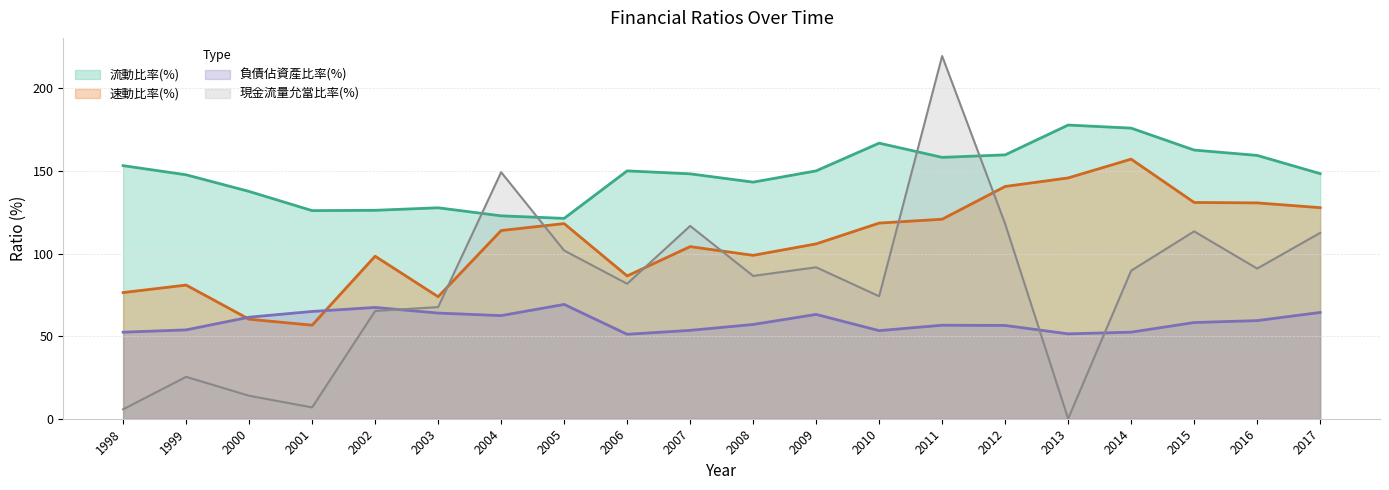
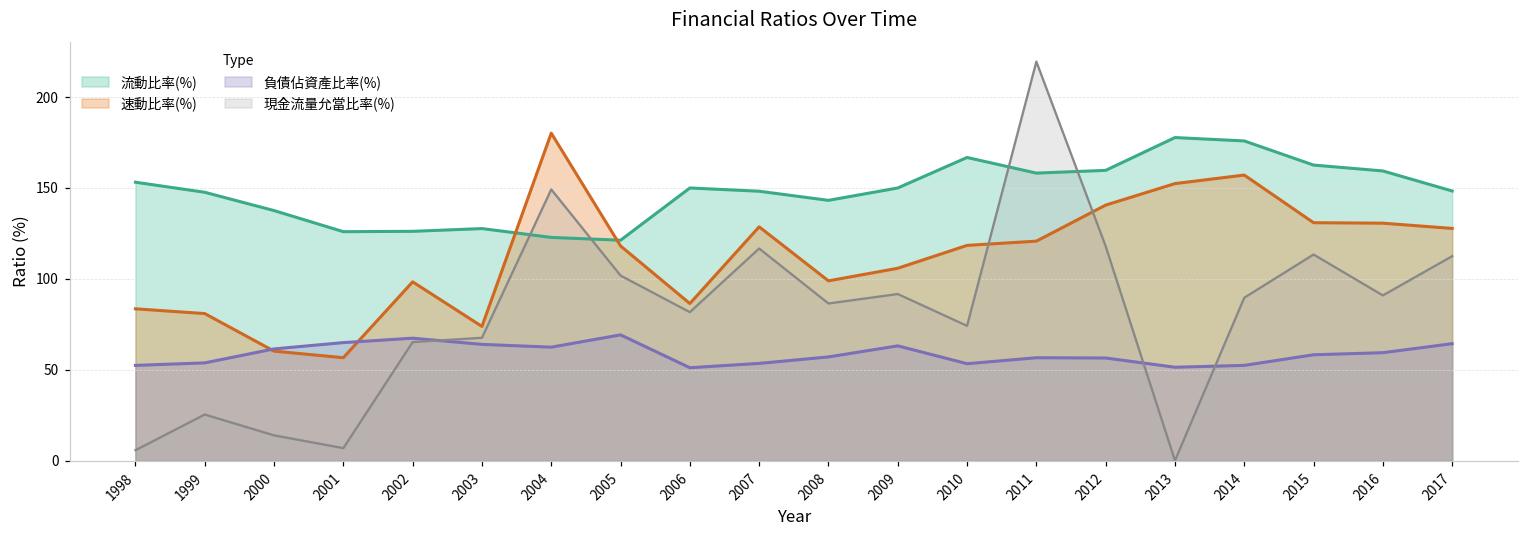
  {
    "速動比率(%)": {
-     "1998": 76,
+     "1998": 84,
      "1999": 81,
      "2001": 57,
      "2002": 98,
      "2003": 74,
-     "2004": 114,
+     "2004": 180,
      "2005": 118,
      "2006": 86,
-     "2007": 104,
+     "2007": 129,
      "2008": 99,
      "2009": 106,
      "2010": 118,
      "2011": 121,
      "2012": 141,
-     "2013": 146,
+     "2013": 152,
      "2014": 157,
      "2015": 131,
      "2016": 131,
      "2017": 128
    }
  }
